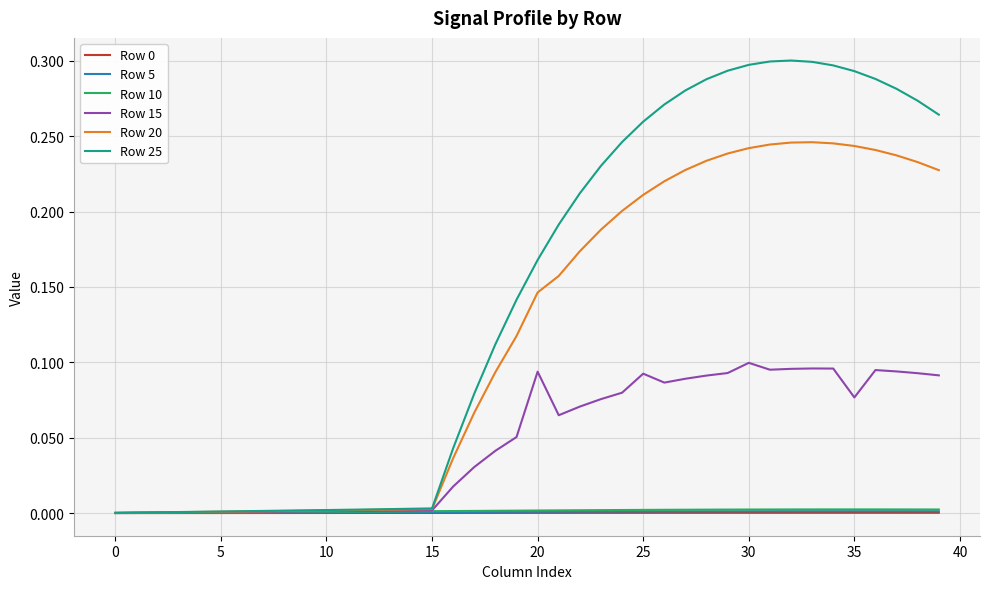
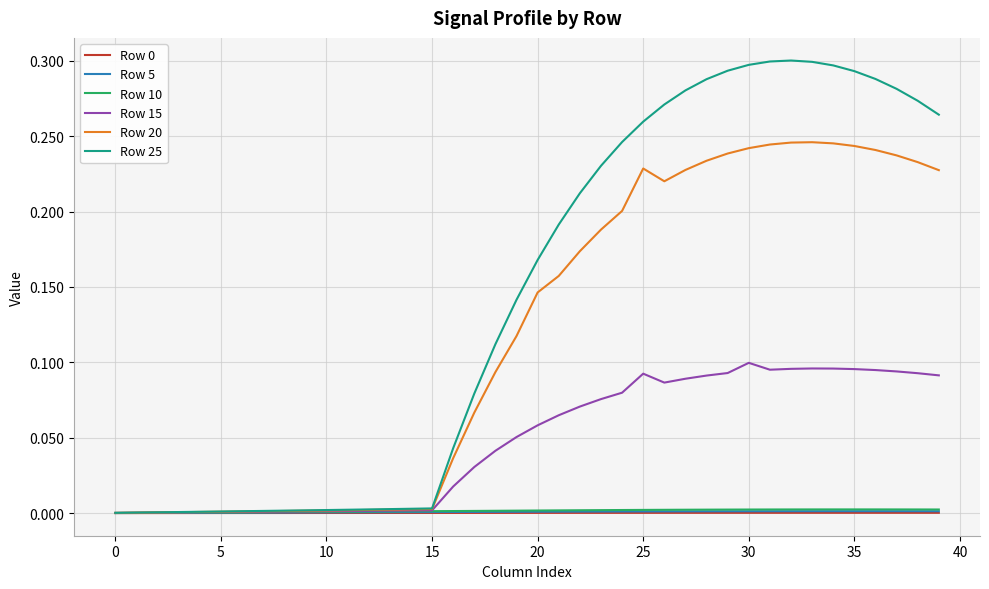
  {
    "Row 15": {
-     "20": 0.094,
+     "20": 0.058,
      "25": 0.093,
      "30": 0.100,
-     "35": 0.077
+     "35": 0.096
    },
    "Row 20": {
      "20": 0.146,
-     "25": 0.211,
+     "25": 0.229,
      "30": 0.242,
      "35": 0.244
    }
  }
